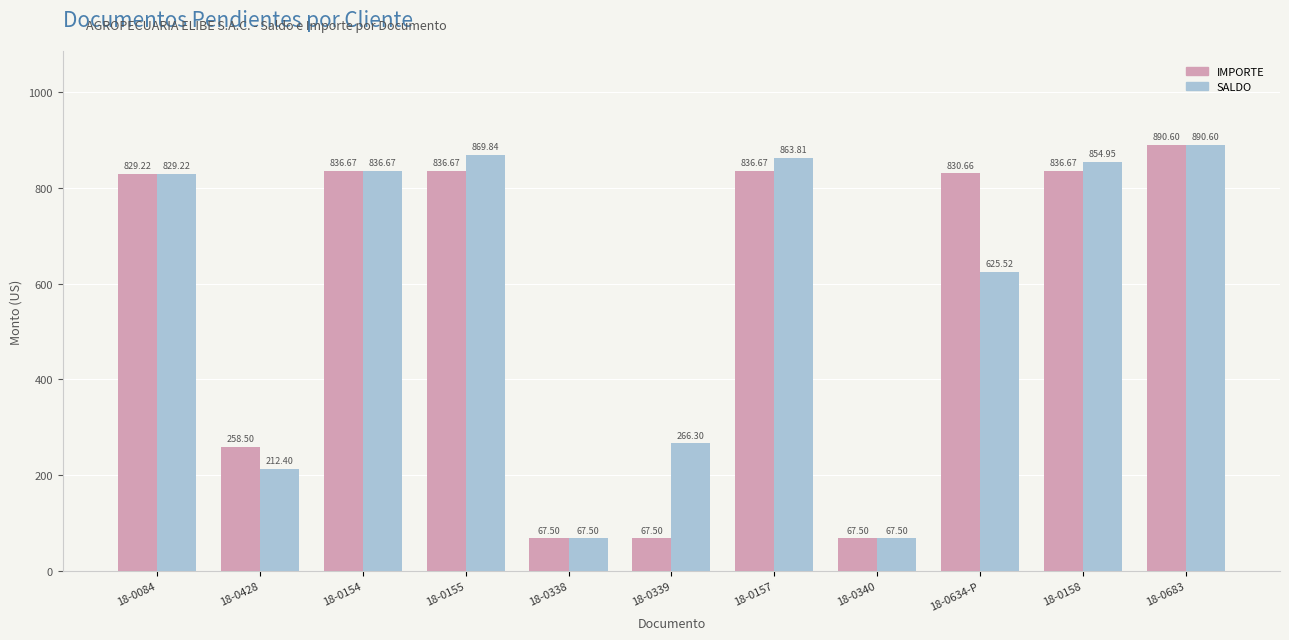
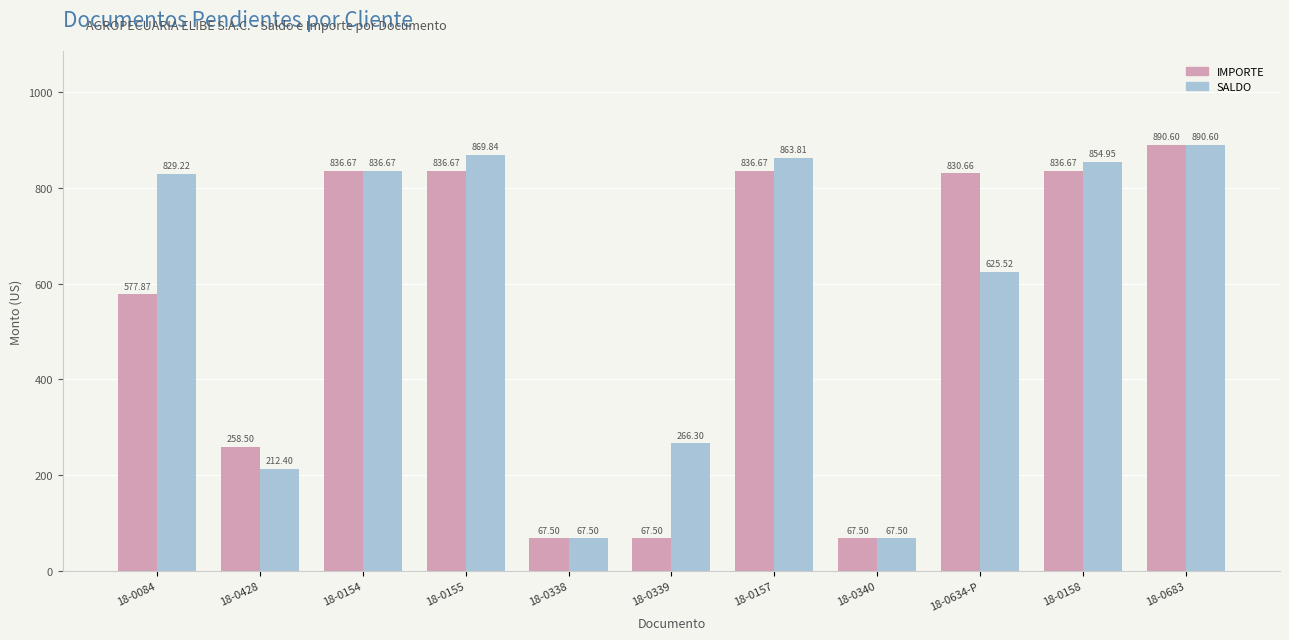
  {
    "IMPORTE": {
-     "18-0084": 829.22,
+     "18-0084": 577.87,
      "18-0428": 258.50,
      "18-0154": 836.67,
      "18-0155": 836.67,
      "18-0338": 67.50,
      "18-0339": 67.50,
      "18-0157": 836.67,
      "18-0340": 67.50,
      "18-0634-P": 830.66,
      "18-0158": 836.67,
      "18-0683": 890.60
    },
    "SALDO": {
      "18-0084": 829.22,
      "18-0428": 212.40,
      "18-0154": 836.67,
      "18-0155": 869.84,
      "18-0338": 67.50,
      "18-0339": 266.30,
      "18-0157": 863.81,
      "18-0340": 67.50,
      "18-0634-P": 625.52,
      "18-0158": 854.95,
      "18-0683": 890.60
    }
  }
